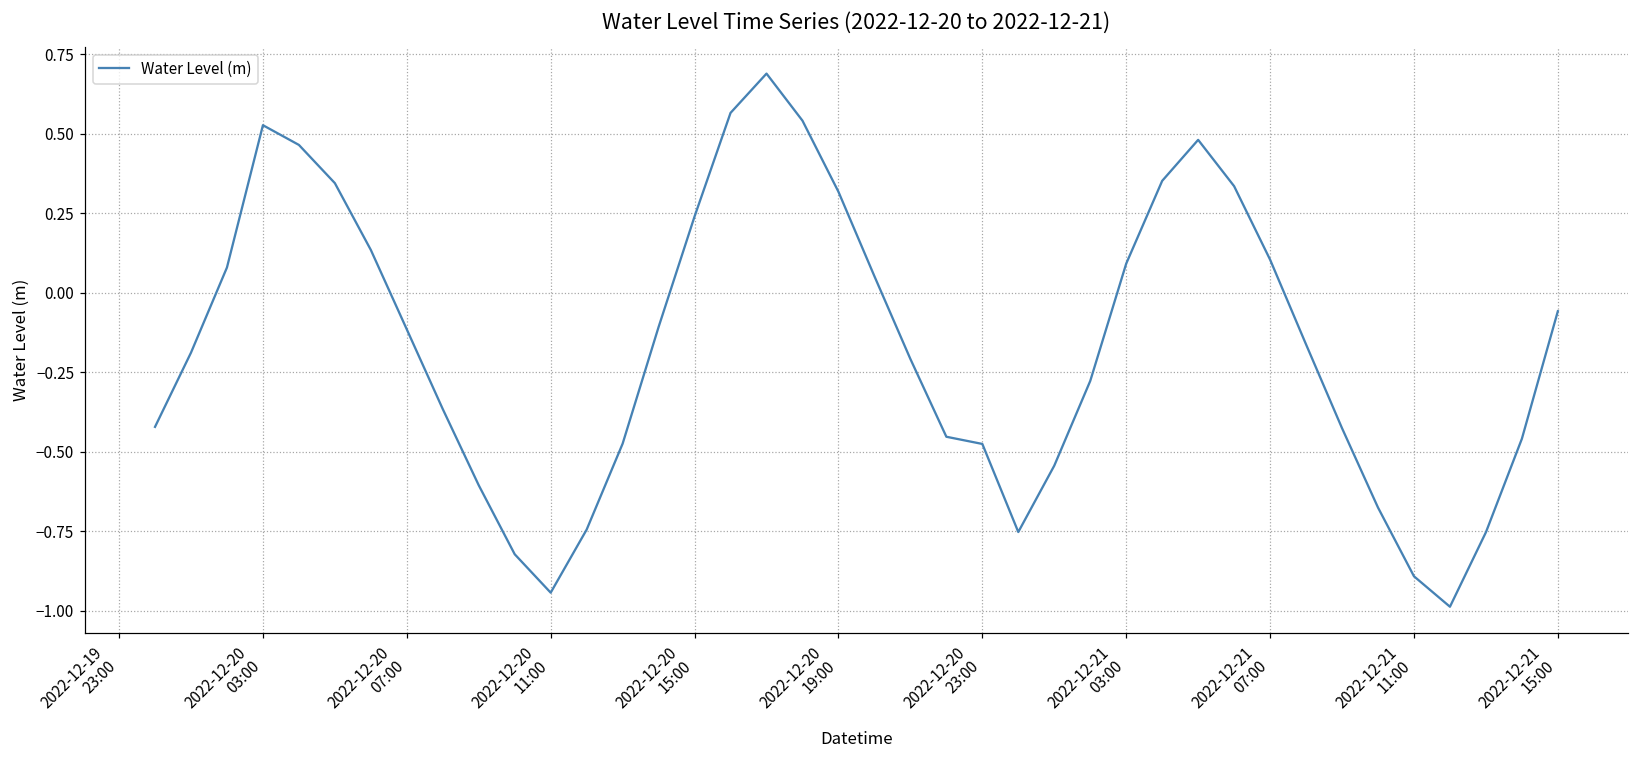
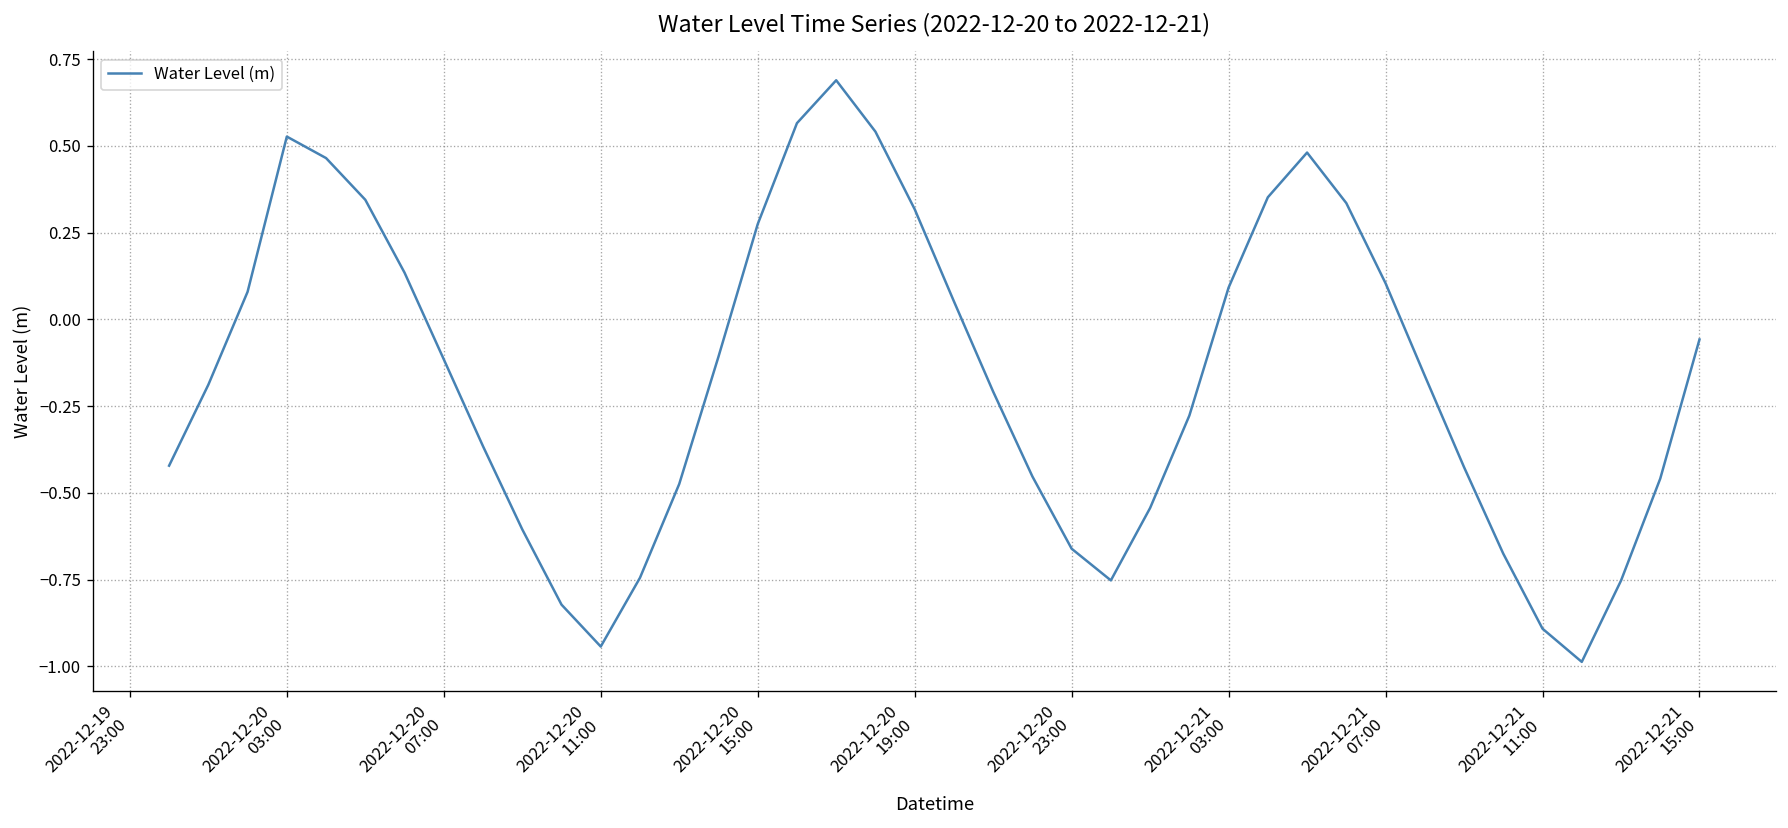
  {
    "2022-12-20 03:00": 0.53,
    "2022-12-20 07:00": -0.12,
    "2022-12-20 11:00": -0.94,
-   "2022-12-20 15:00": 0.24,
+   "2022-12-20 15:00": 0.27,
    "2022-12-20 19:00": 0.32,
-   "2022-12-20 23:00": -0.48,
+   "2022-12-20 23:00": -0.66,
    "2022-12-21 03:00": 0.09,
    "2022-12-21 07:00": 0.10,
    "2022-12-21 11:00": -0.89,
    "2022-12-21 15:00": -0.06
  }
